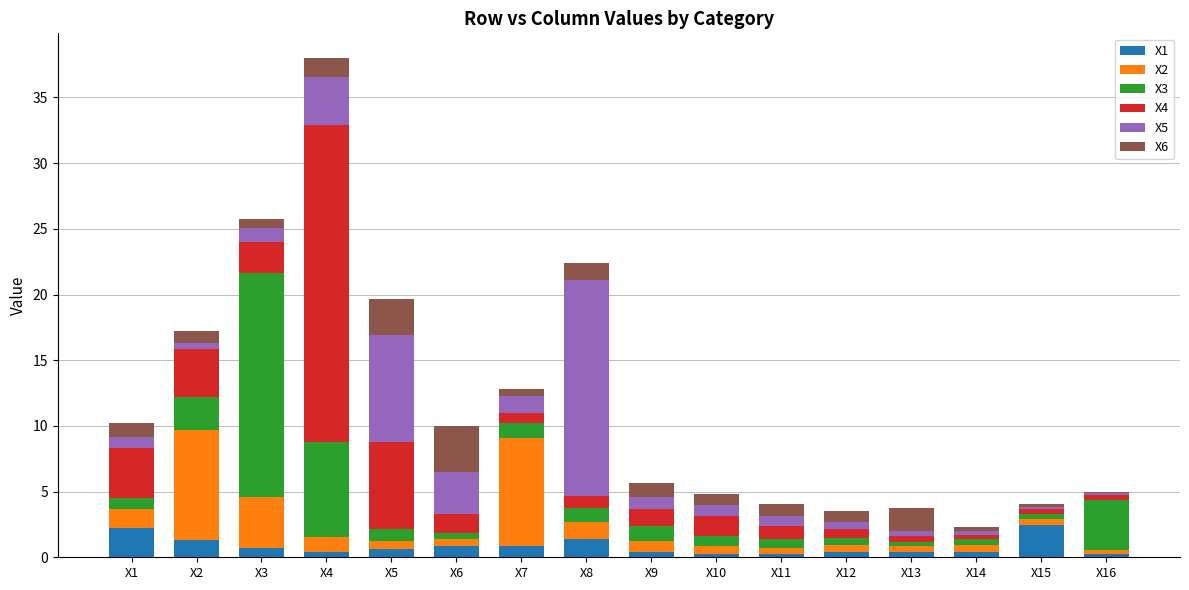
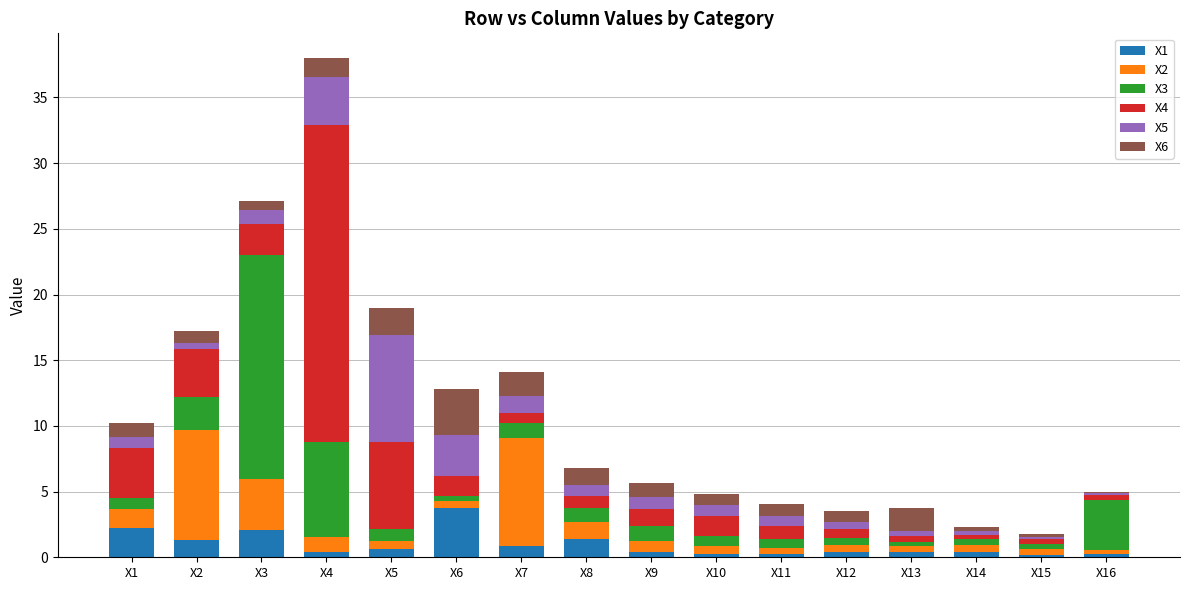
  {
    "X1": {
      "X1": 2.3,
      "X2": 1.3,
-     "X3": 0.7,
+     "X3": 2.1,
      "X4": 0.4,
      "X5": 0.6,
-     "X6": 0.9,
+     "X6": 3.7,
      "X7": 0.8,
      "X8": 1.4,
      "X9": 0.4,
      "X10": 0.3,
      "X11": 0.2,
      "X12": 0.4,
      "X13": 0.4,
      "X14": 0.4,
-     "X15": 2.4,
+     "X15": 0.2,
      "X16": 0.2
    },
    "X2": {
      "X1": 1.4,
      "X2": 8.3,
      "X3": 3.9,
      "X4": 1.1,
      "X5": 0.6,
      "X6": 0.5,
      "X7": 8.3,
      "X8": 1.2,
      "X9": 0.8,
      "X10": 0.6,
      "X11": 0.5,
      "X12": 0.5,
      "X13": 0.4,
      "X14": 0.6,
      "X15": 0.5,
      "X16": 0.3
    },
    "X3": {
      "X1": 0.9,
      "X2": 2.5,
      "X3": 17.0,
      "X4": 7.2,
      "X5": 0.9,
      "X6": 0.4,
      "X7": 1.1,
      "X8": 1.1,
      "X9": 1.1,
      "X10": 0.8,
      "X11": 0.7,
      "X12": 0.6,
      "X13": 0.3,
      "X14": 0.5,
      "X15": 0.4,
      "X16": 3.8
    },
    "X4": {
      "X1": 3.8,
      "X2": 3.6,
      "X3": 2.4,
      "X4": 24.2,
      "X5": 6.6,
      "X6": 1.5,
      "X7": 0.8,
      "X8": 0.9,
      "X9": 1.3,
      "X10": 1.5,
      "X11": 1.0,
      "X12": 0.7,
      "X13": 0.4,
      "X14": 0.3,
      "X15": 0.4,
      "X16": 0.4
    },
    "X5": {
      "X1": 0.9,
      "X2": 0.5,
      "X3": 1.0,
      "X4": 3.6,
      "X5": 8.2,
      "X6": 3.2,
      "X7": 1.3,
-     "X8": 16.4,
+     "X8": 0.8,
      "X9": 1.0,
      "X10": 0.8,
      "X11": 0.7,
      "X12": 0.5,
      "X13": 0.4,
      "X14": 0.3
    },
    "X6": {
      "X1": 1.1,
      "X2": 0.9,
      "X3": 0.7,
      "X4": 1.4,
-     "X5": 2.8,
+     "X5": 2.1,
      "X6": 3.5,
-     "X7": 0.5,
+     "X7": 1.8,
      "X8": 1.3,
      "X9": 1.1,
      "X10": 0.9,
      "X11": 0.9,
      "X12": 0.8,
      "X13": 1.8,
      "X14": 0.3,
      "X15": 0.2
    }
  }
